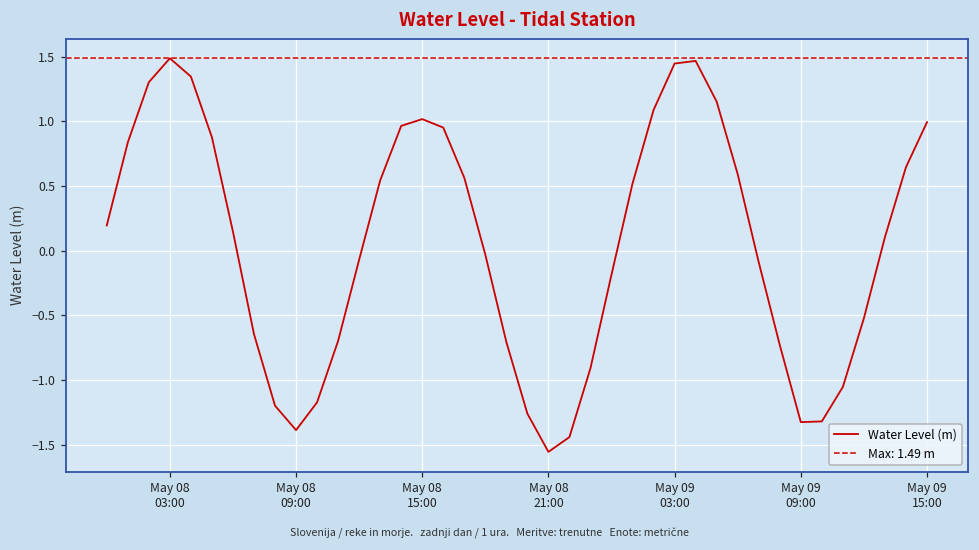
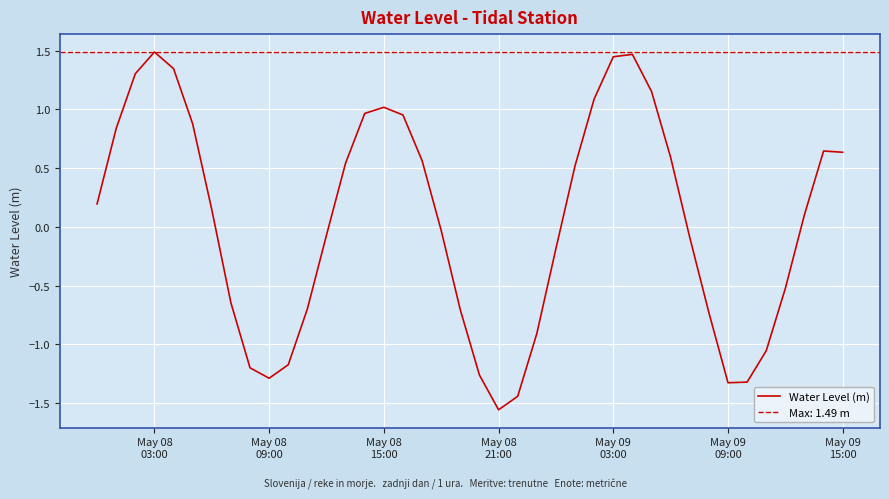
  {
    "May 08 03:00": 1.49,
-   "May 08 09:00": -1.39,
+   "May 08 09:00": -1.29,
    "May 08 15:00": 1.02,
    "May 08 21:00": -1.56,
    "May 09 03:00": 1.45,
    "May 09 09:00": -1.33,
-   "May 09 15:00": 0.99
+   "May 09 15:00": 0.64
  }
